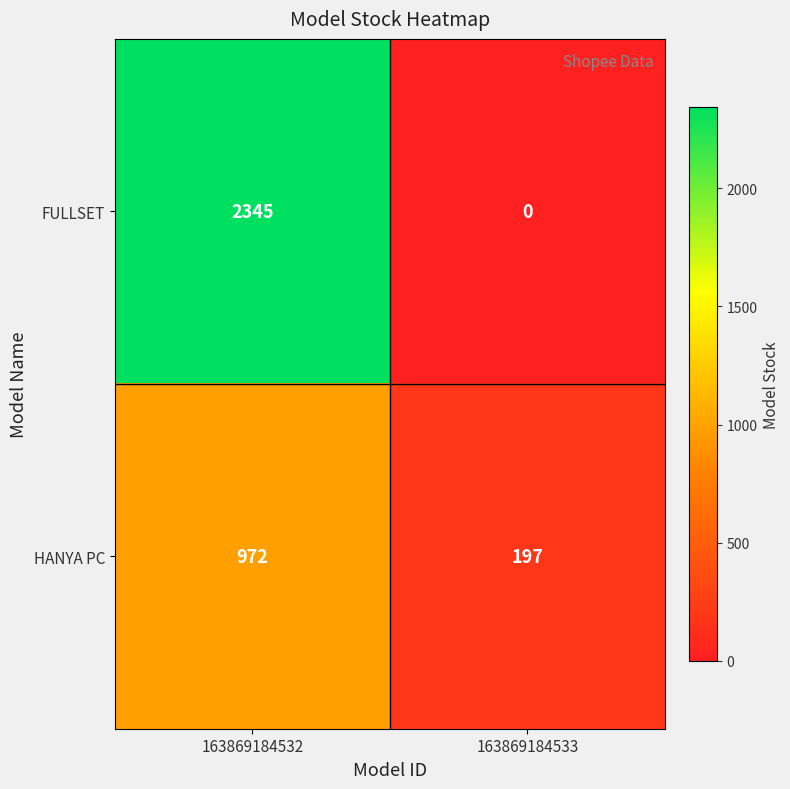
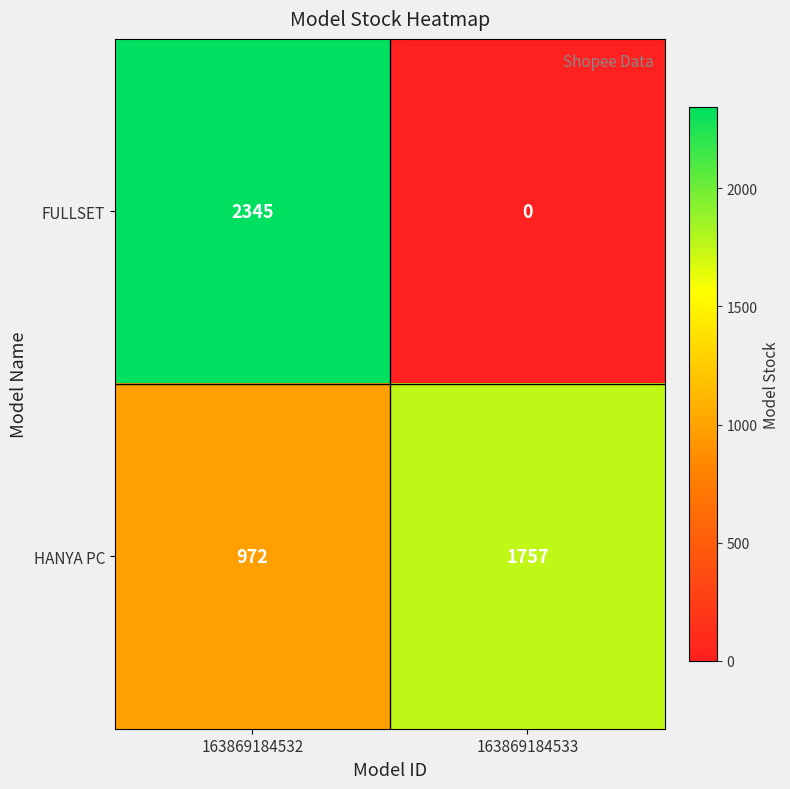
  {
    "FULLSET": {
      "163869184532": 2345
    },
    "HANYA PC": {
      "163869184532": 972,
-     "163869184533": 197
+     "163869184533": 1757
    }
  }
